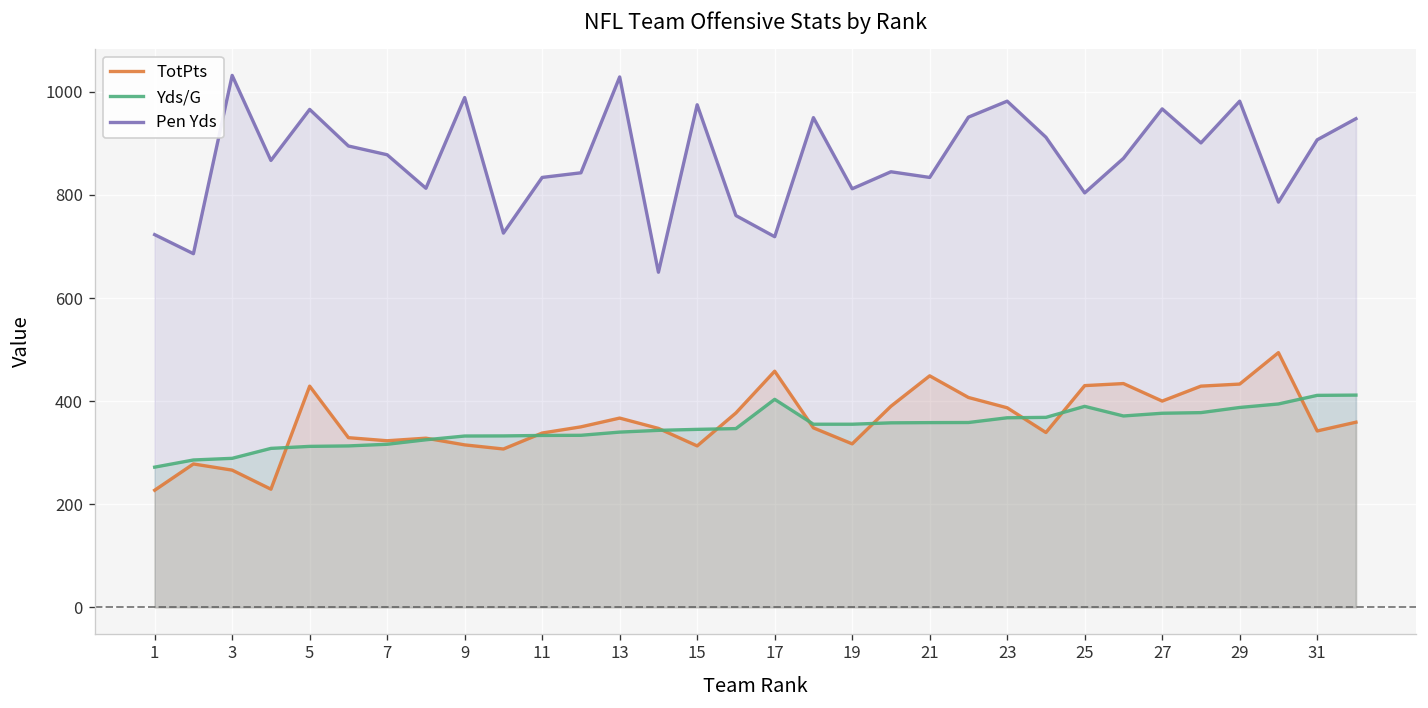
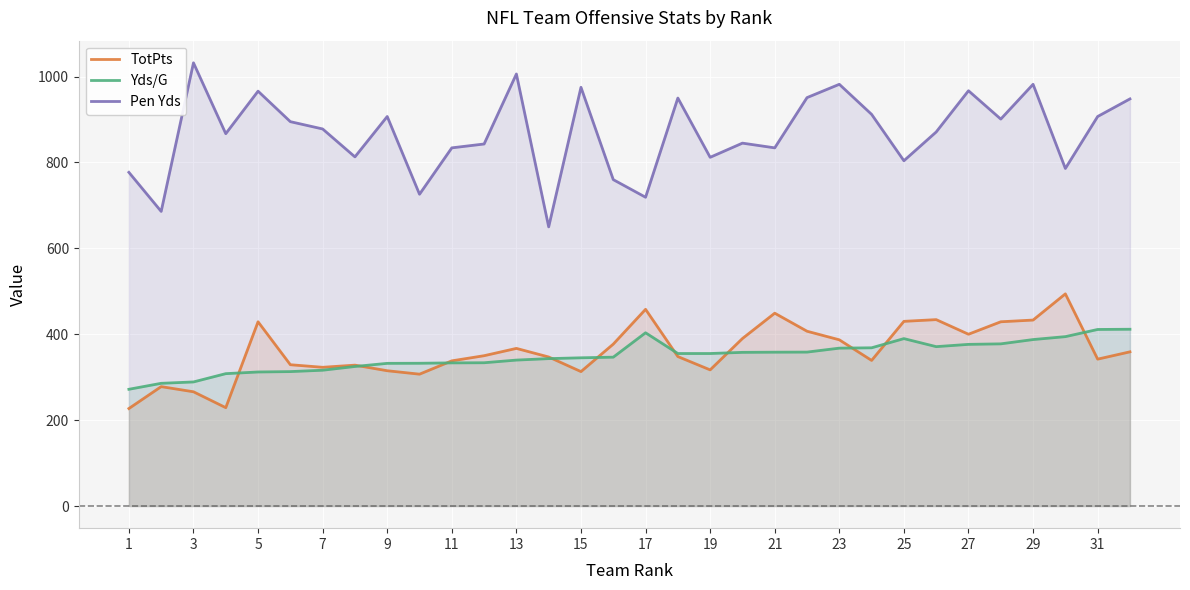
  {
    "TotPts": {
      "1": 230,
      "3": 270,
      "5": 430,
      "7": 320,
      "9": 320,
      "13": 370,
      "15": 310,
      "17": 460,
      "19": 320,
      "21": 450,
      "23": 390,
      "25": 430,
      "27": 400,
      "29": 430,
      "31": 340
    },
    "Yds/G": {
      "1": 270,
      "3": 290,
      "5": 310,
      "7": 320,
      "9": 330,
      "13": 340,
      "15": 350,
      "17": 400,
      "19": 360,
      "21": 360,
      "23": 370,
      "25": 390,
      "27": 380,
      "29": 390,
      "31": 410
    },
    "Pen Yds": {
-     "1": 720,
+     "1": 780,
      "3": 1030,
      "5": 970,
      "7": 880,
-     "9": 990,
+     "9": 910,
      "11": 830,
-     "13": 1030,
+     "13": 1010,
      "15": 980,
      "17": 720,
      "19": 810,
      "21": 830,
      "23": 980,
      "25": 800,
      "27": 970,
      "29": 980,
      "31": 910
    }
  }
